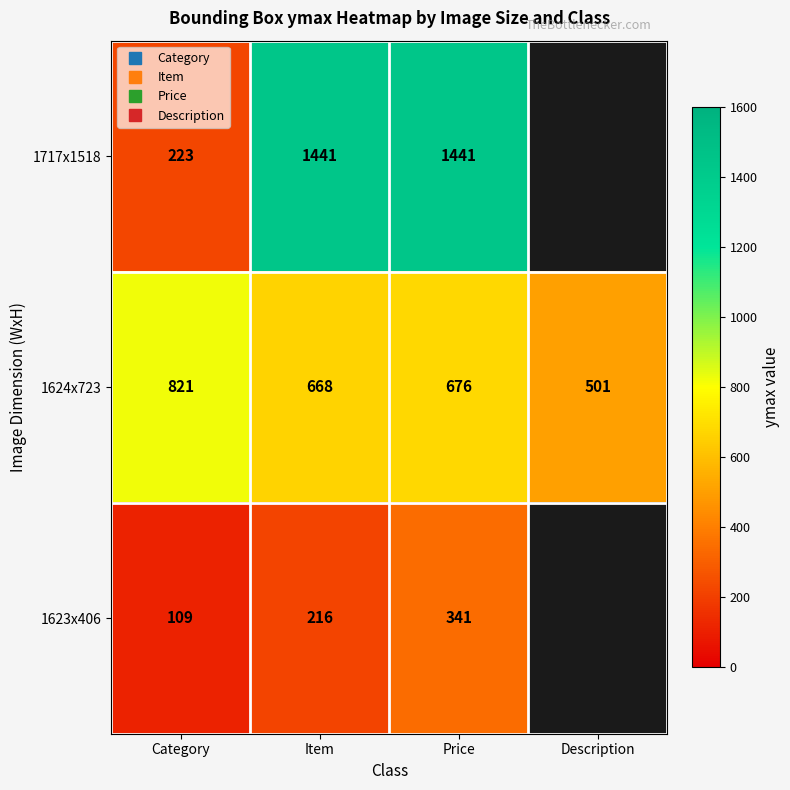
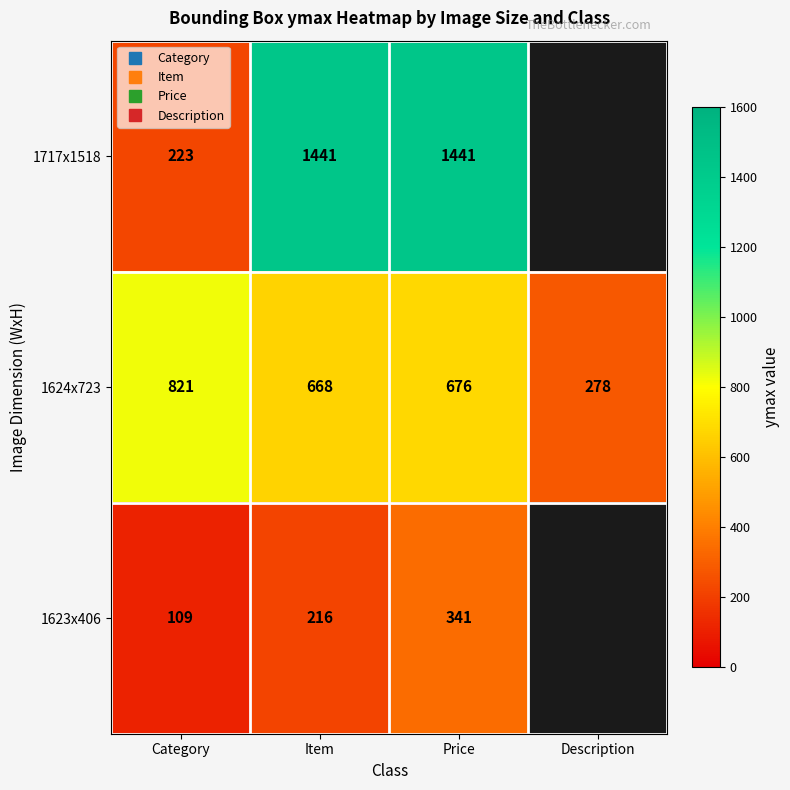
  {
    "1717x1518": {
      "Category": 223,
      "Item": 1441,
      "Price": 1441
    },
    "1624x723": {
      "Category": 821,
      "Item": 668,
      "Price": 676,
-     "Description": 501
+     "Description": 278
    },
    "1623x406": {
      "Category": 109,
      "Item": 216,
      "Price": 341
    }
  }
